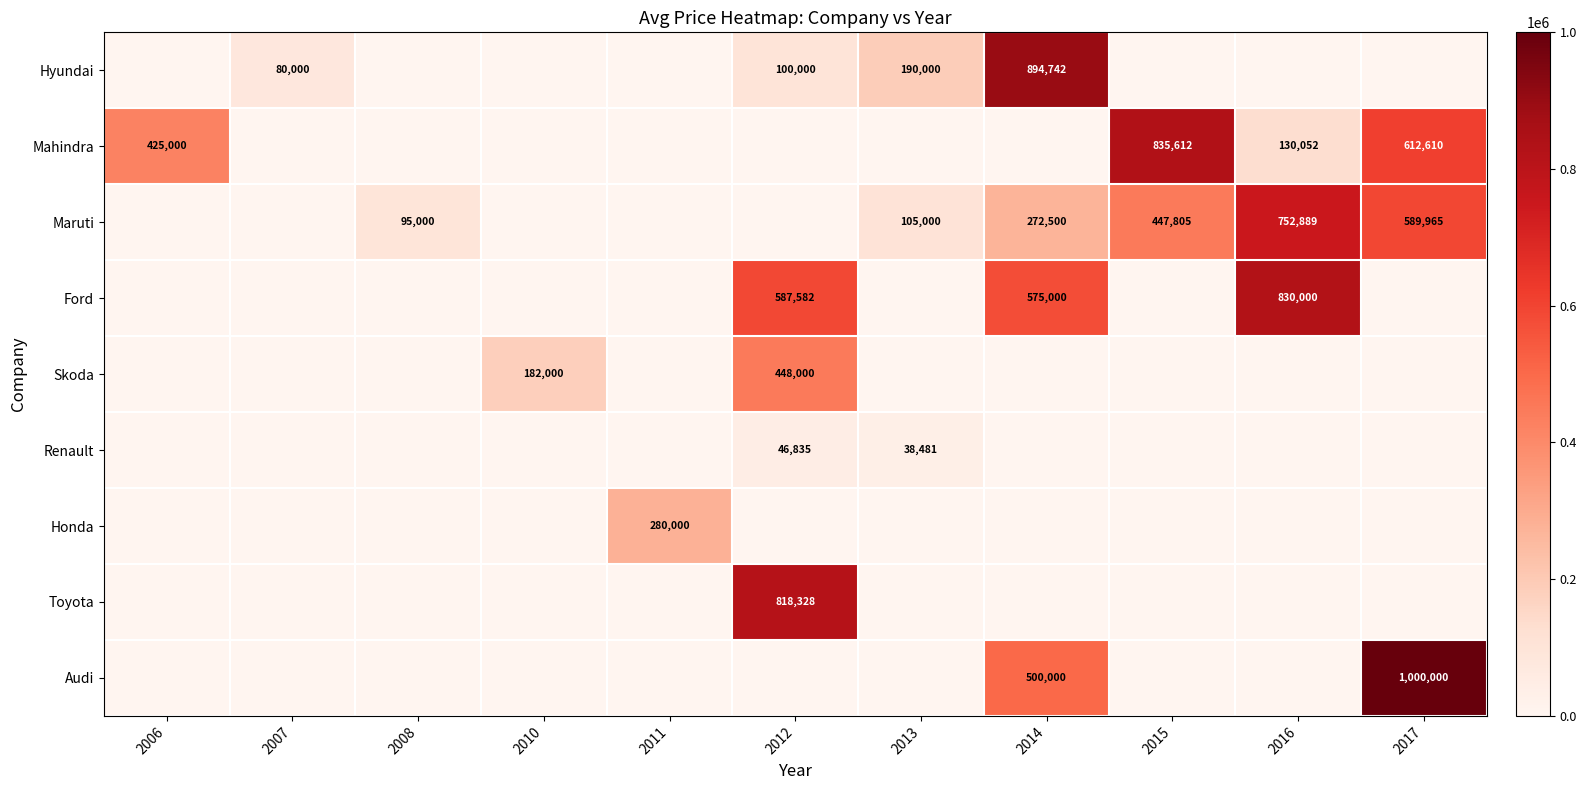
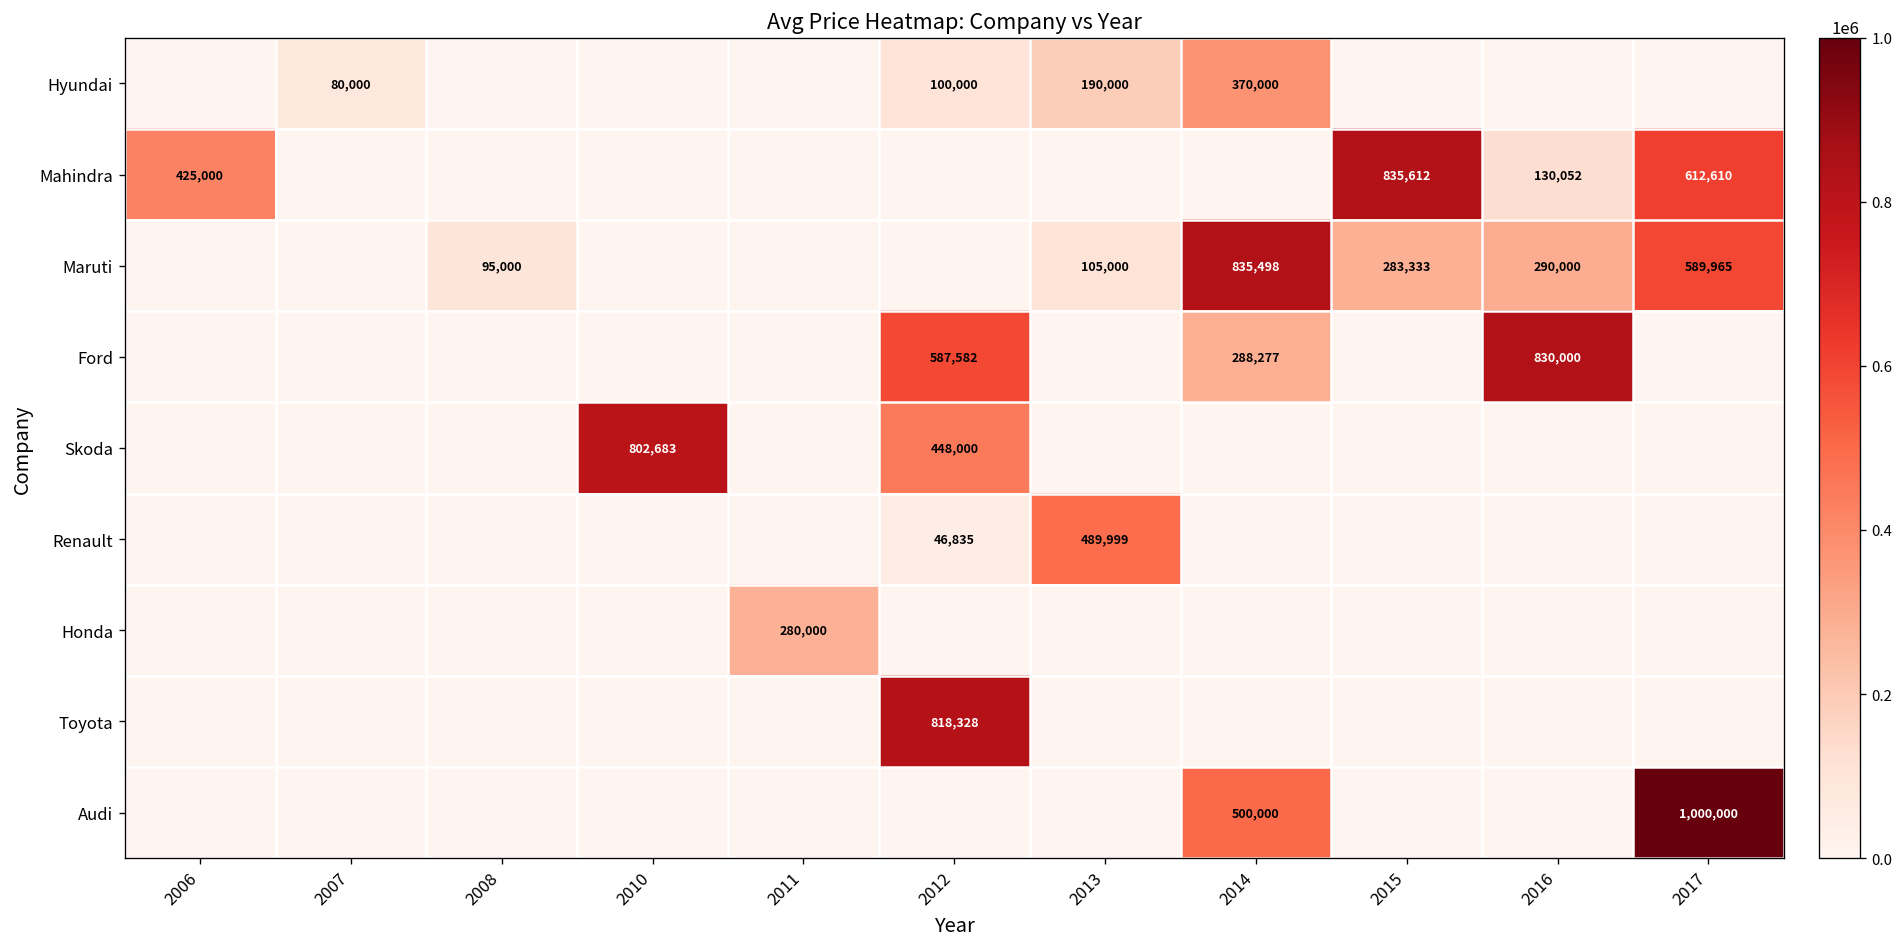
  {
    "Hyundai": {
      "2007": "80,000",
      "2012": "100,000",
      "2013": "190,000",
-     "2014": "894,742"
+     "2014": "370,000"
    },
    "Mahindra": {
      "2006": "425,000",
      "2015": "835,612",
      "2016": "130,052",
      "2017": "612,610"
    },
    "Maruti": {
      "2008": "95,000",
      "2013": "105,000",
-     "2014": "272,500",
-     "2015": "447,805",
-     "2016": "752,889",
+     "2014": "835,498",
+     "2015": "283,333",
+     "2016": "290,000",
      "2017": "589,965"
    },
    "Ford": {
      "2012": "587,582",
-     "2014": "575,000",
+     "2014": "288,277",
      "2016": "830,000"
    },
    "Skoda": {
-     "2010": "182,000",
+     "2010": "802,683",
      "2012": "448,000"
    },
    "Renault": {
      "2012": "46,835",
-     "2013": "38,481"
+     "2013": "489,999"
    },
    "Honda": {
      "2011": "280,000"
    },
    "Toyota": {
      "2012": "818,328"
    },
    "Audi": {
      "2014": "500,000",
      "2017": "1,000,000"
    }
  }
